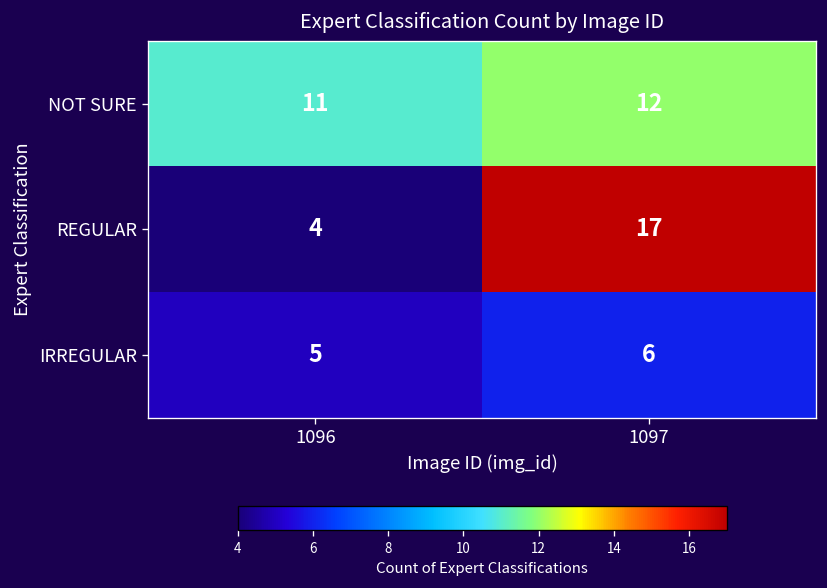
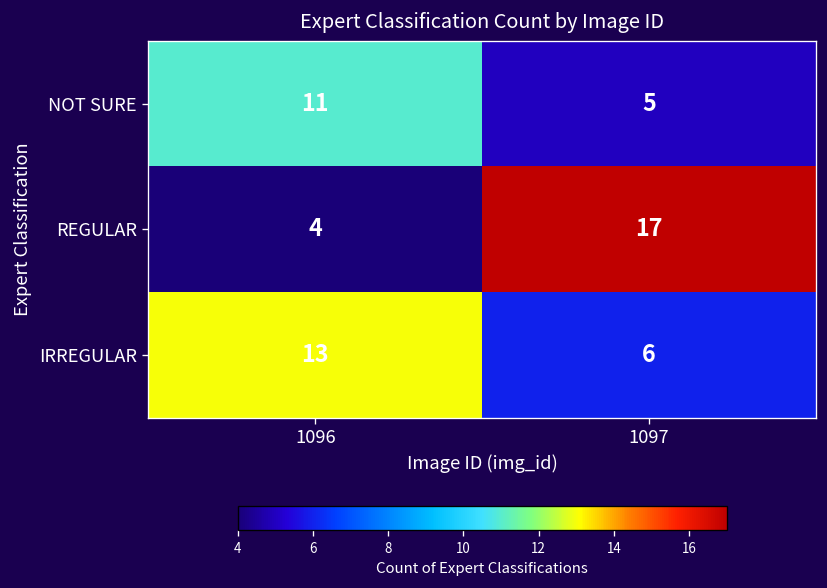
  {
    "NOT SURE": {
      "1096": 11,
-     "1097": 12
+     "1097": 5
    },
    "REGULAR": {
      "1096": 4,
      "1097": 17
    },
    "IRREGULAR": {
-     "1096": 5,
+     "1096": 13,
      "1097": 6
    }
  }
